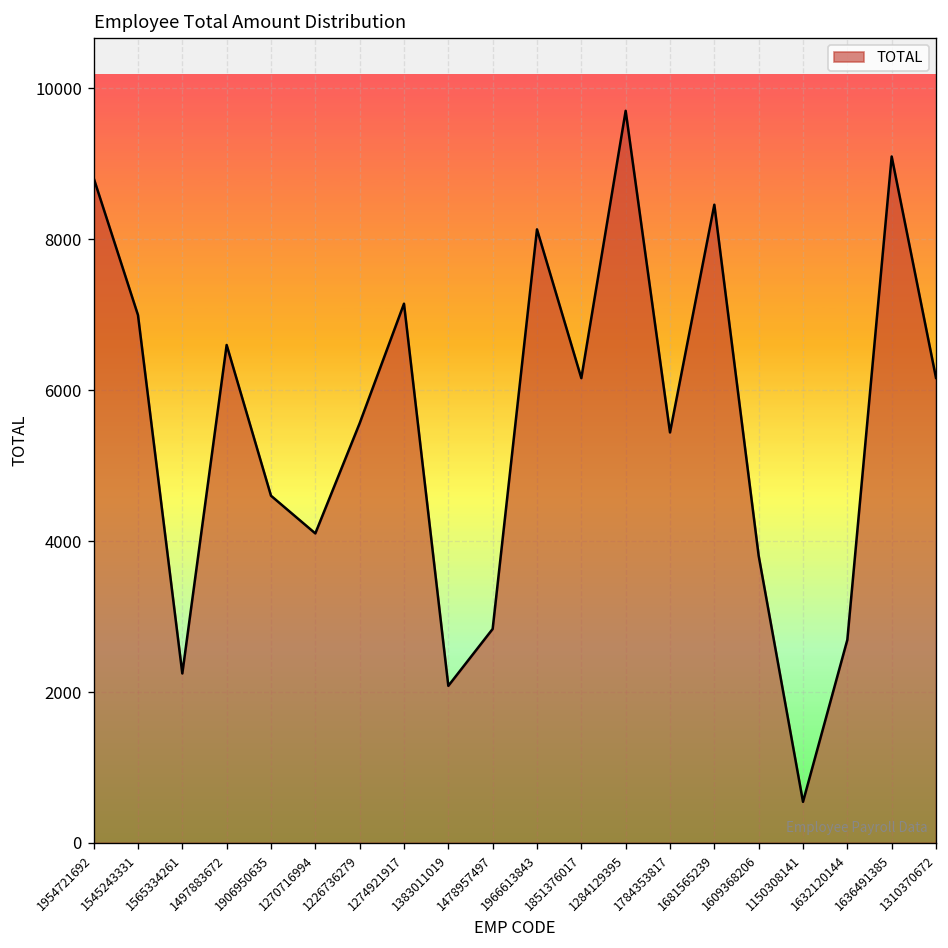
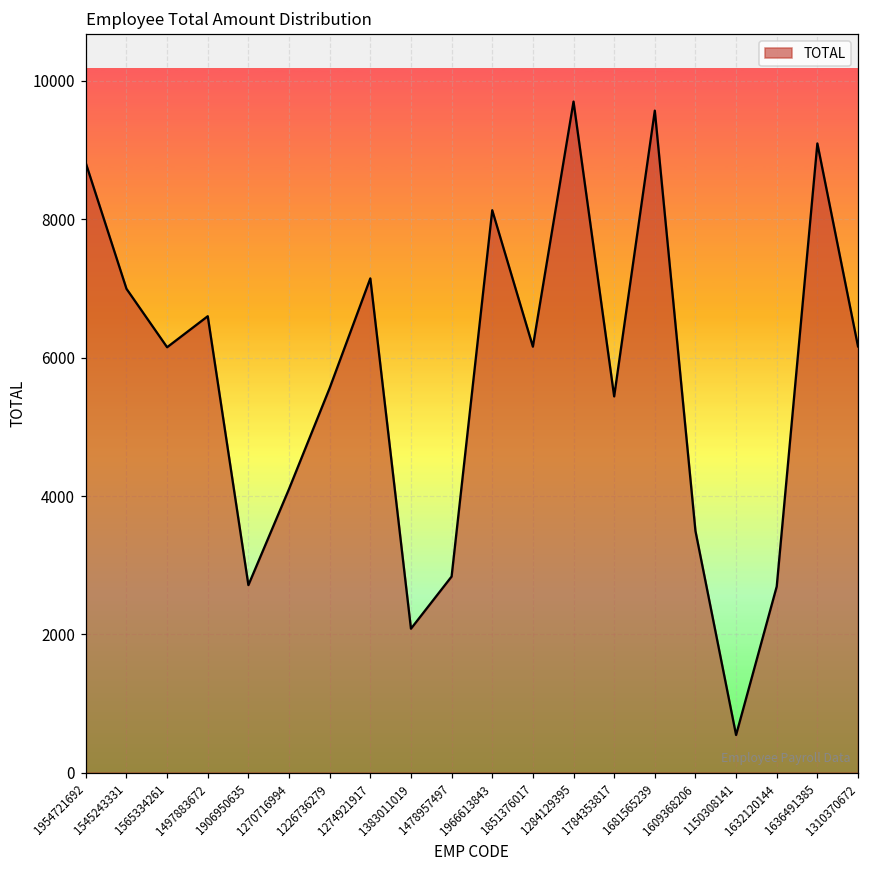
  {
    "1954721692": 8800,
    "1545243331": 7000,
-   "1565334261": 2200,
+   "1565334261": 6200,
    "1497883672": 6600,
-   "1906950635": 4600,
+   "1906950635": 2700,
    "1270716994": 4100,
    "1226736279": 5600,
    "1274921917": 7100,
    "1383011019": 2100,
    "1478957497": 2800,
    "1966613843": 8100,
    "1851376017": 6200,
    "1284129395": 9700,
    "1784353817": 5400,
-   "1681565239": 8500,
-   "1609368206": 3800,
+   "1681565239": 9600,
+   "1609368206": 3500,
    "1150308141": 500,
    "1632120144": 2700,
    "1636491385": 9100,
    "1310370672": 6200
  }
